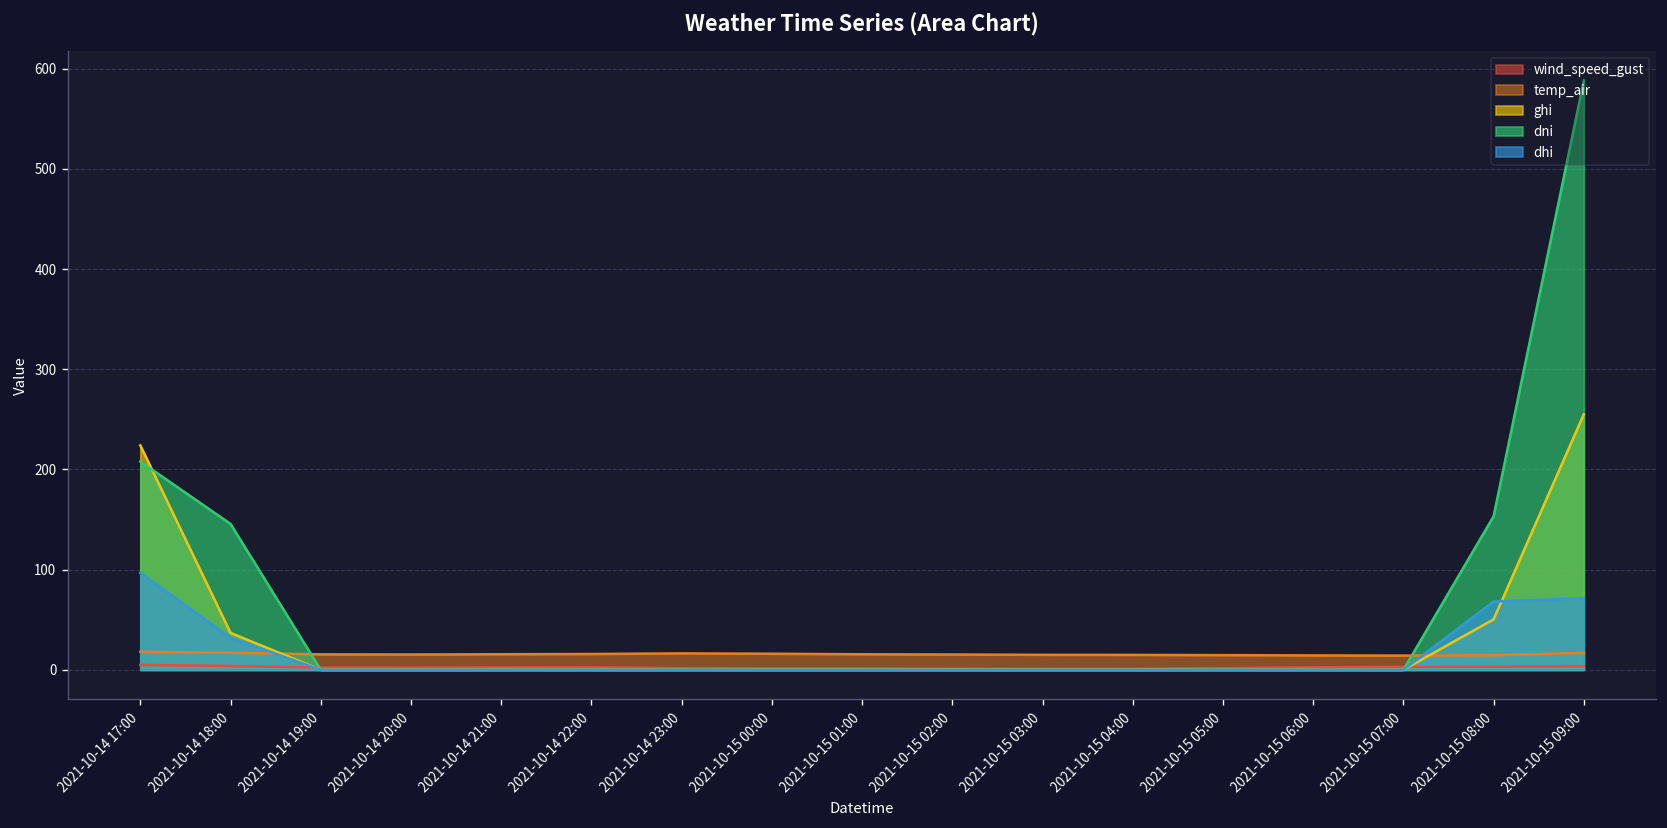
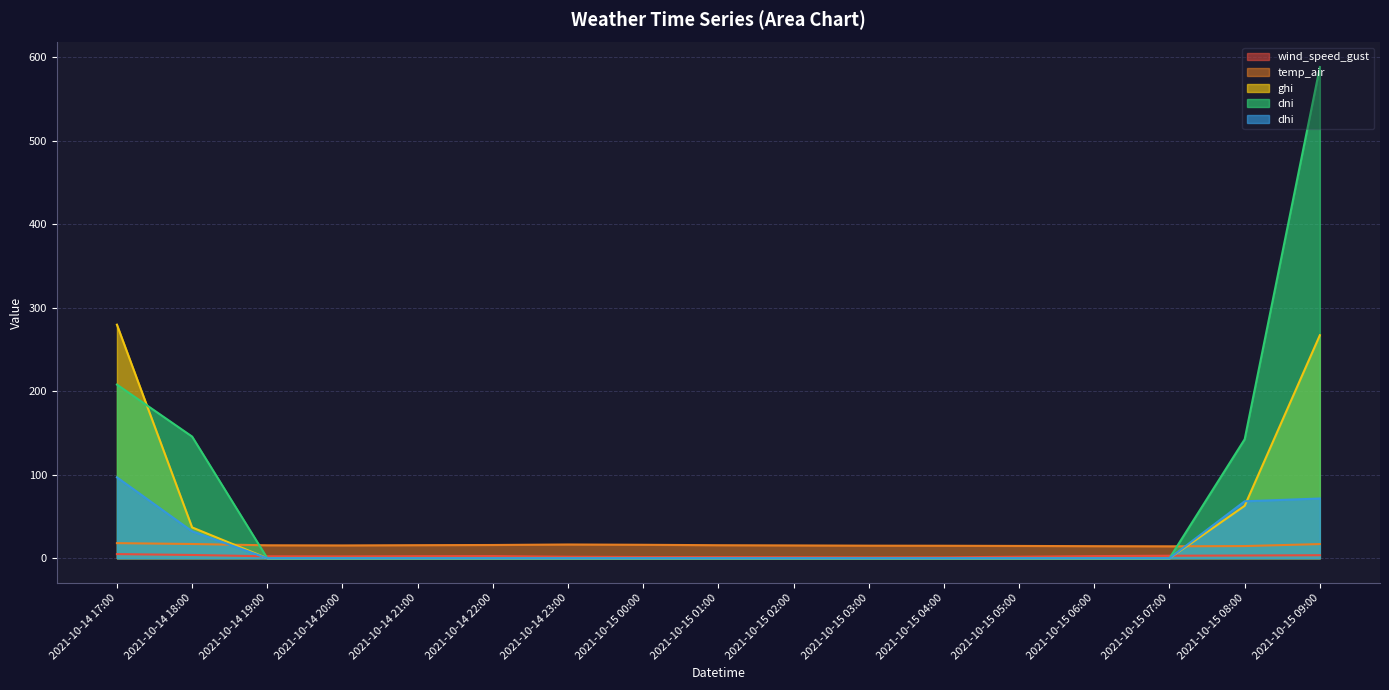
  {
    "ghi": {
-     "2021-10-14 17:00": 220,
+     "2021-10-14 17:00": 280,
      "2021-10-14 18:00": 40,
-     "2021-10-15 08:00": 50,
-     "2021-10-15 09:00": 260
+     "2021-10-15 08:00": 60,
+     "2021-10-15 09:00": 270
    },
    "dni": {
      "2021-10-14 17:00": 210,
      "2021-10-14 18:00": 150,
-     "2021-10-15 08:00": 150
+     "2021-10-15 08:00": 140
    },
    "dhi": {
      "2021-10-14 17:00": 100,
      "2021-10-14 18:00": 30,
      "2021-10-15 08:00": 70,
      "2021-10-15 09:00": 70
    }
  }
